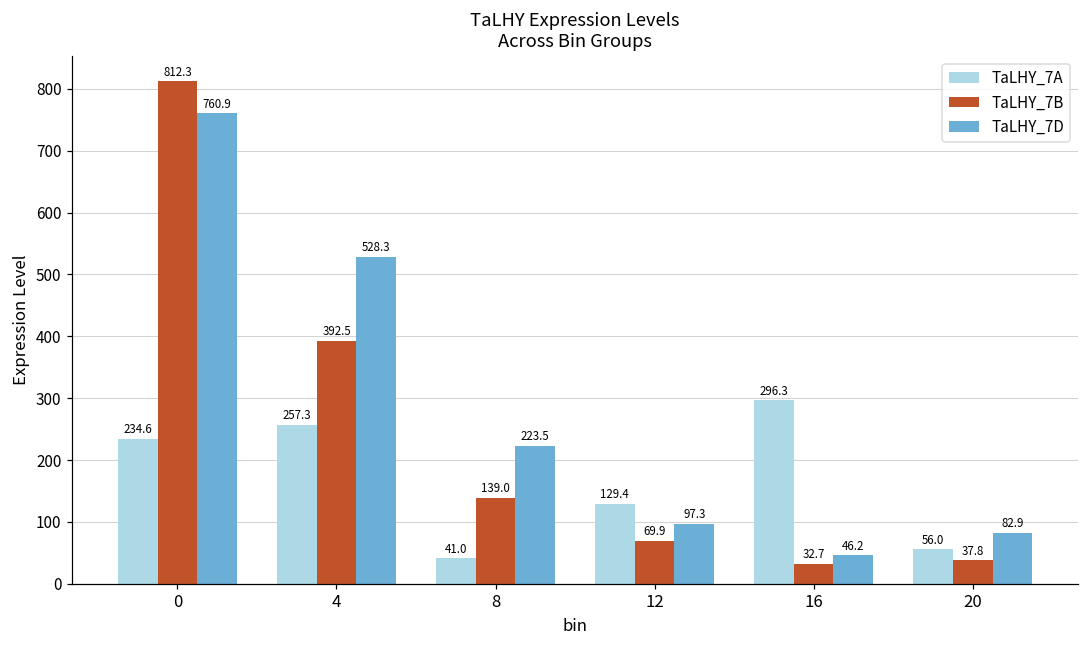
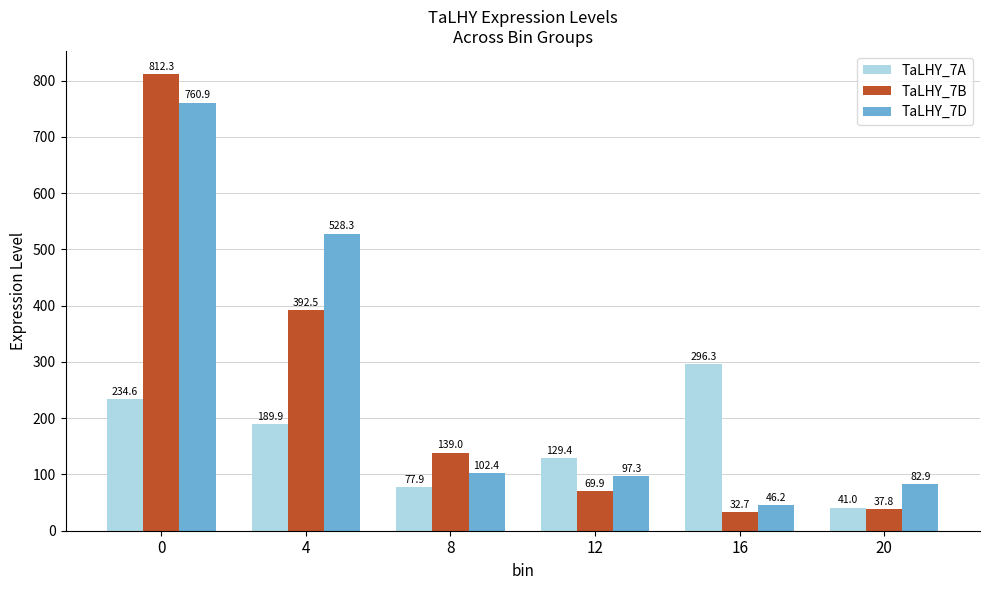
  {
    "TaLHY_7A": {
      "0": 234.6,
-     "4": 257.3,
-     "8": 41.0,
+     "4": 189.9,
+     "8": 77.9,
      "12": 129.4,
      "16": 296.3,
-     "20": 56.0
+     "20": 41.0
    },
    "TaLHY_7B": {
      "0": 812.3,
      "4": 392.5,
      "8": 139.0,
      "12": 69.9,
      "16": 32.7,
      "20": 37.8
    },
    "TaLHY_7D": {
      "0": 760.9,
      "4": 528.3,
-     "8": 223.5,
+     "8": 102.4,
      "12": 97.3,
      "16": 46.2,
      "20": 82.9
    }
  }
